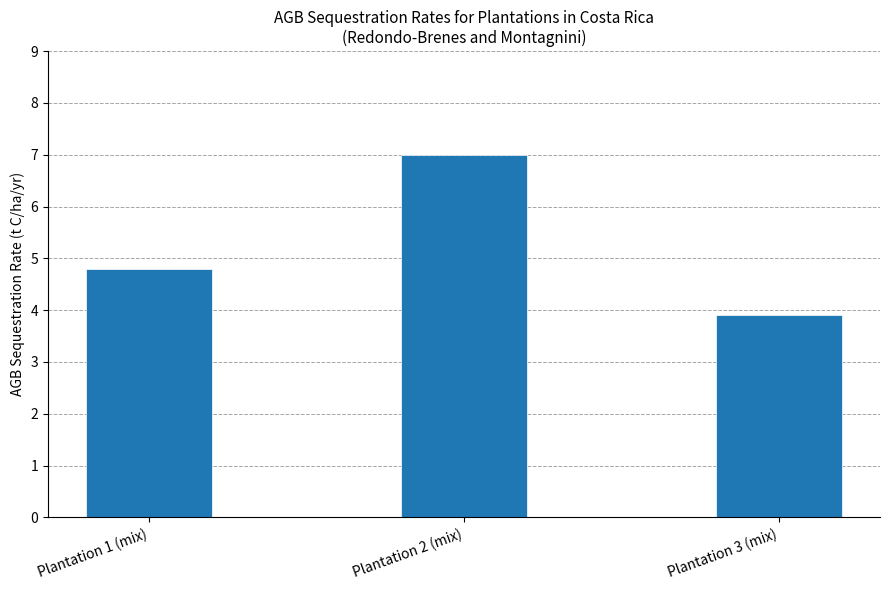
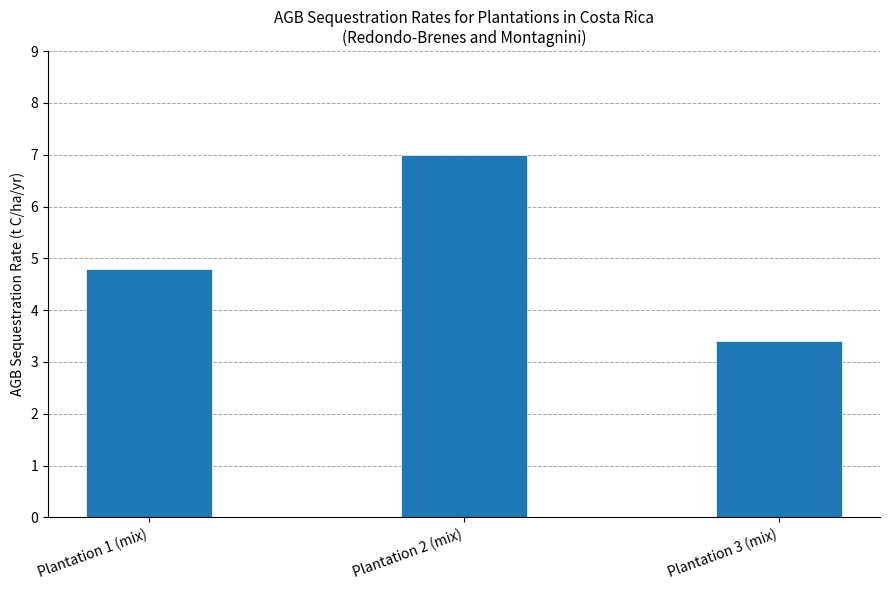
  {
    "Plantation 1 (mix)": 4.8,
    "Plantation 2 (mix)": 7.0,
-   "Plantation 3 (mix)": 3.9
+   "Plantation 3 (mix)": 3.4
  }
